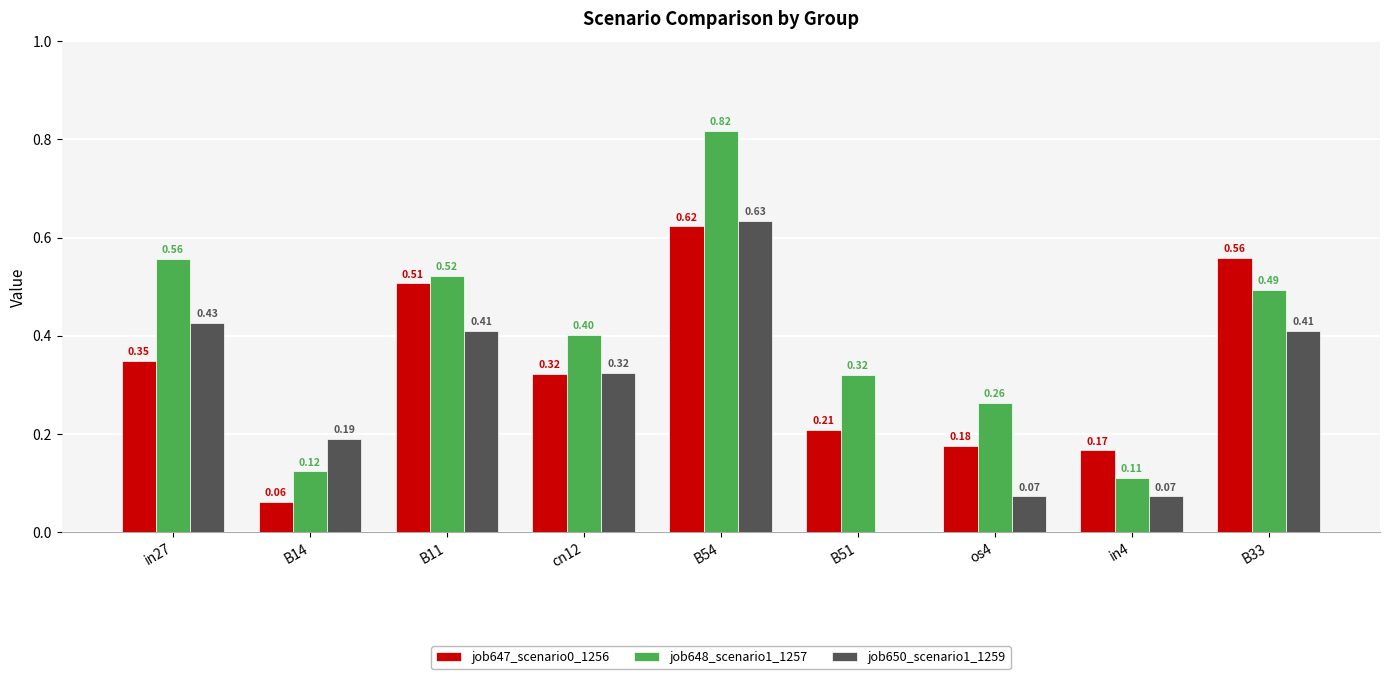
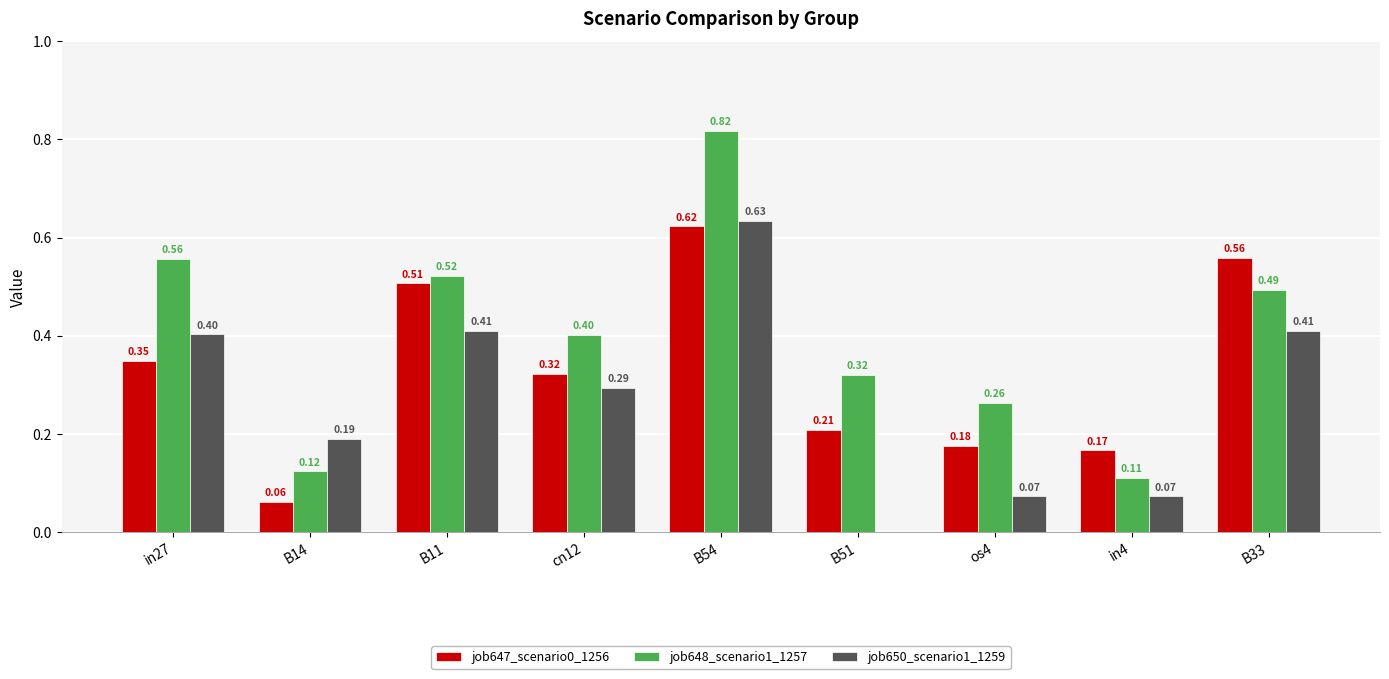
  {
    "job647_scenario0_1256": {
      "in27": 0.35,
      "B14": 0.06,
      "B11": 0.51,
      "cn12": 0.32,
      "B54": 0.62,
      "B51": 0.21,
      "os4": 0.18,
      "in4": 0.17,
      "B33": 0.56
    },
    "job648_scenario1_1257": {
      "in27": 0.56,
      "B14": 0.12,
      "B11": 0.52,
      "cn12": 0.40,
      "B54": 0.82,
      "B51": 0.32,
      "os4": 0.26,
      "in4": 0.11,
      "B33": 0.49
    },
    "job650_scenario1_1259": {
-     "in27": 0.43,
+     "in27": 0.40,
      "B14": 0.19,
      "B11": 0.41,
-     "cn12": 0.32,
+     "cn12": 0.29,
      "B54": 0.63,
      "os4": 0.07,
      "in4": 0.07,
      "B33": 0.41
    }
  }
